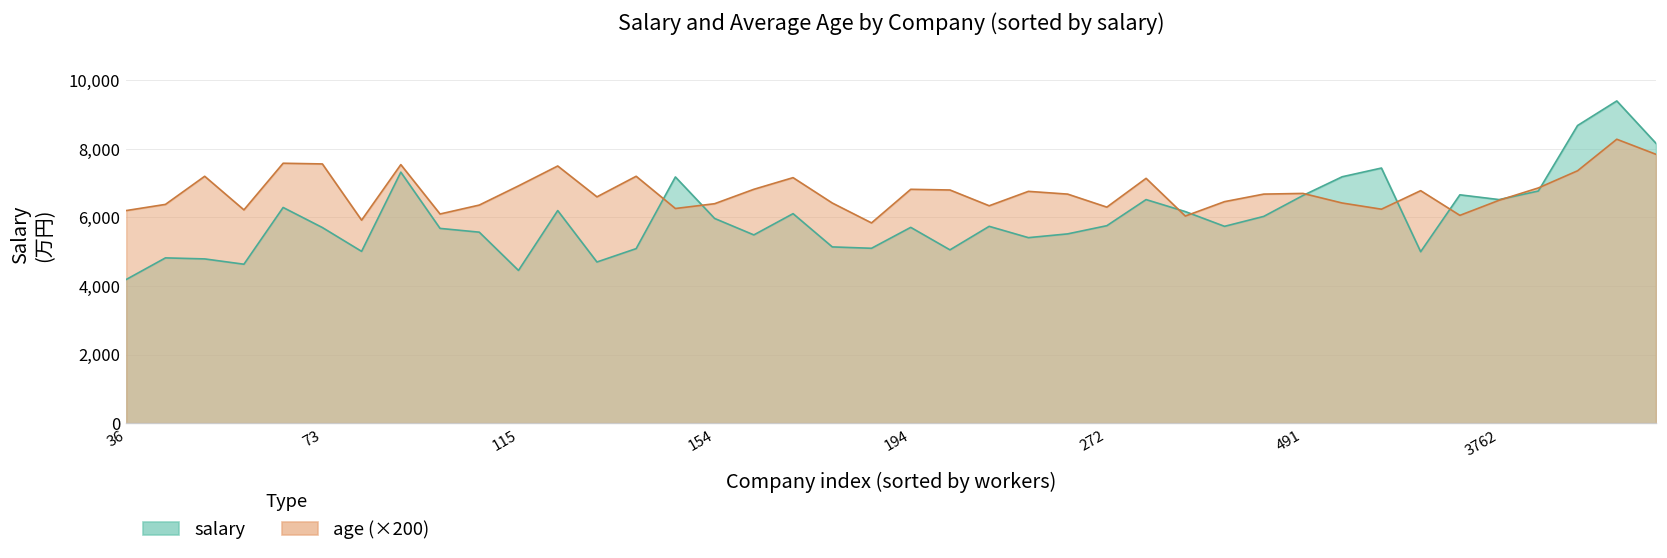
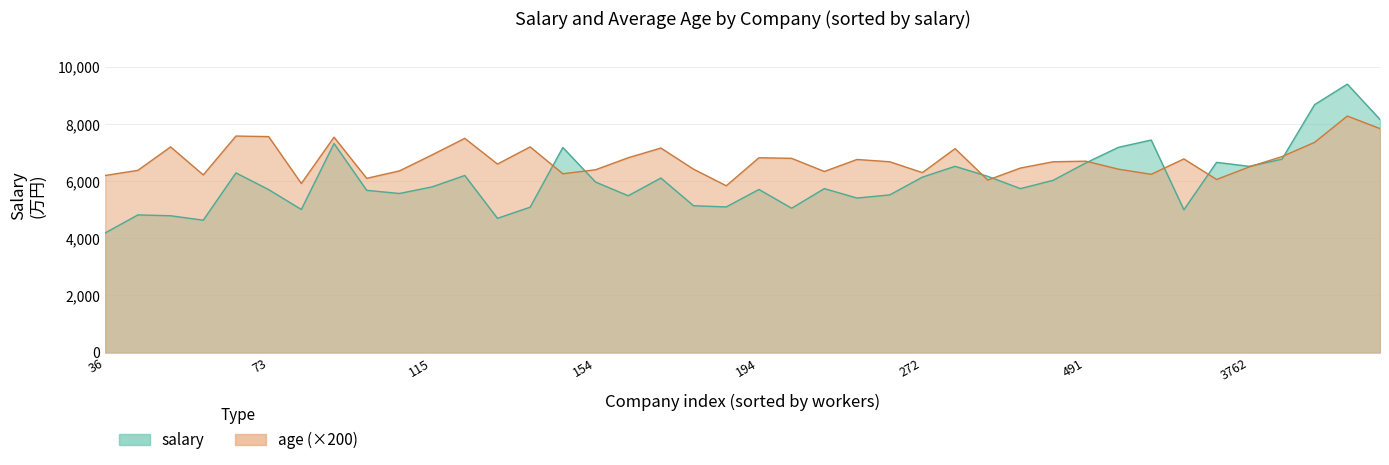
  {
    "salary": {
      "73": "5,700",
-     "115": "4,500",
+     "115": "5,800",
      "154": "6,000",
      "194": "5,700",
-     "272": "5,800"
+     "272": "6,100"
    },
    "age (×200)": {
      "73": "7,600",
      "115": "6,900",
      "154": "6,400",
      "194": "6,800",
      "272": "6,300"
    }
  }
